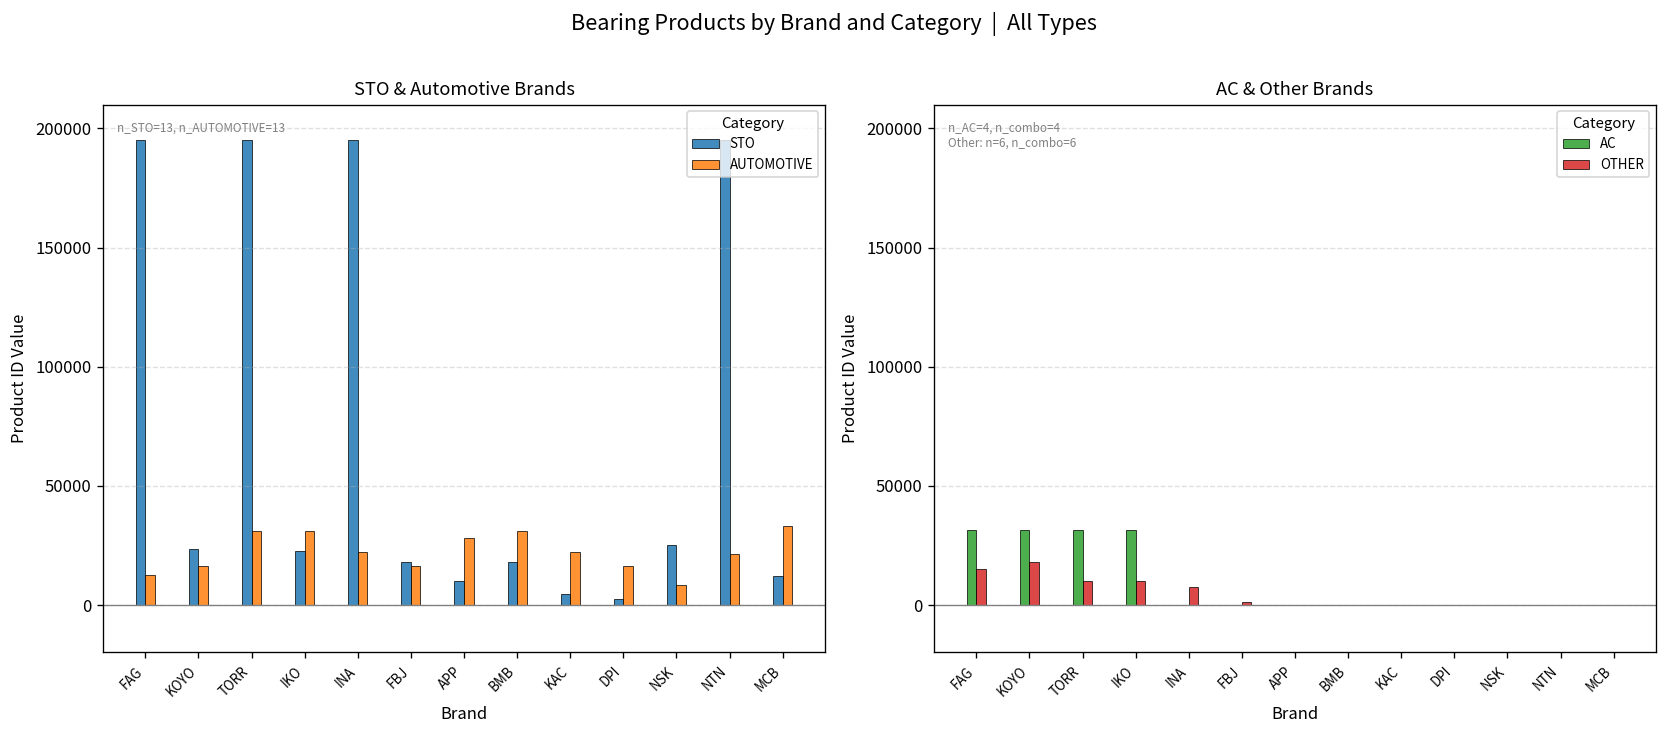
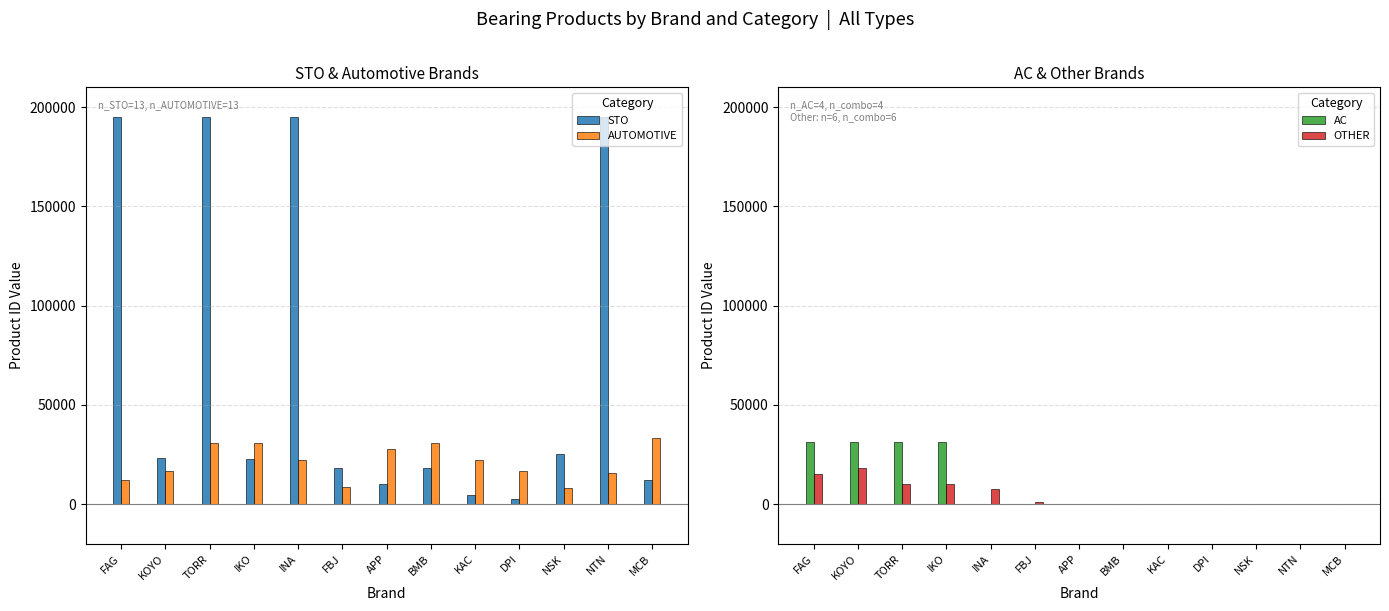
  {
    "STO & Automotive Brands": {
      "STO": {
        "KOYO": 23000,
        "IKO": 23000,
        "INA": 195000,
        "FBJ": 18000,
        "APP": 10000,
        "BMB": 18000,
        "KAC": 4000,
        "DPI": 2000,
        "NSK": 25000,
        "MCB": 12000
      },
      "AUTOMOTIVE": {
        "FAG": 12000,
        "KOYO": 17000,
        "TORR": 31000,
        "IKO": 31000,
        "INA": 22000,
-       "FBJ": 17000,
+       "FBJ": 9000,
        "APP": 28000,
        "BMB": 31000,
        "KAC": 22000,
        "DPI": 16000,
        "NSK": 8000,
-       "NTN": 22000,
+       "NTN": 16000,
        "MCB": 33000
      }
    },
    "AC & Other Brands": {
      "AC": {
        "FAG": 31000,
        "KOYO": 31000,
        "TORR": 31000,
        "IKO": 31000,
        "INA": 0,
        "FBJ": 0,
        "APP": 0,
        "BMB": 0,
        "KAC": 0,
        "DPI": 0,
        "NSK": 0,
        "NTN": 0,
        "MCB": 0
      },
      "OTHER": {
        "FAG": 15000,
        "KOYO": 18000,
        "TORR": 10000,
        "IKO": 10000,
        "INA": 7000,
        "APP": 0,
        "BMB": 0,
        "KAC": 0,
        "DPI": 0,
        "NSK": 0,
        "NTN": 0,
        "MCB": 0
      }
    }
  }
